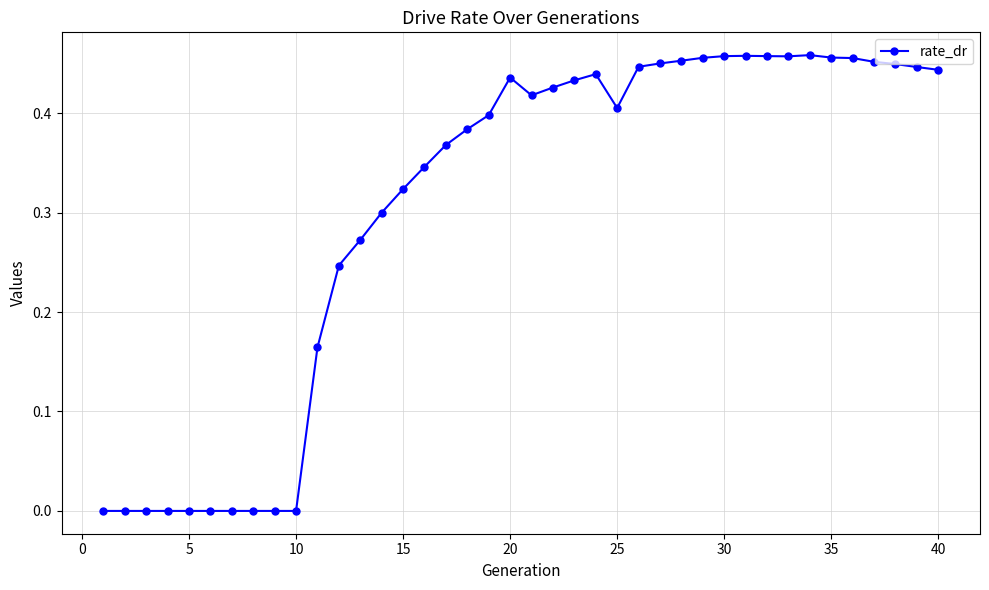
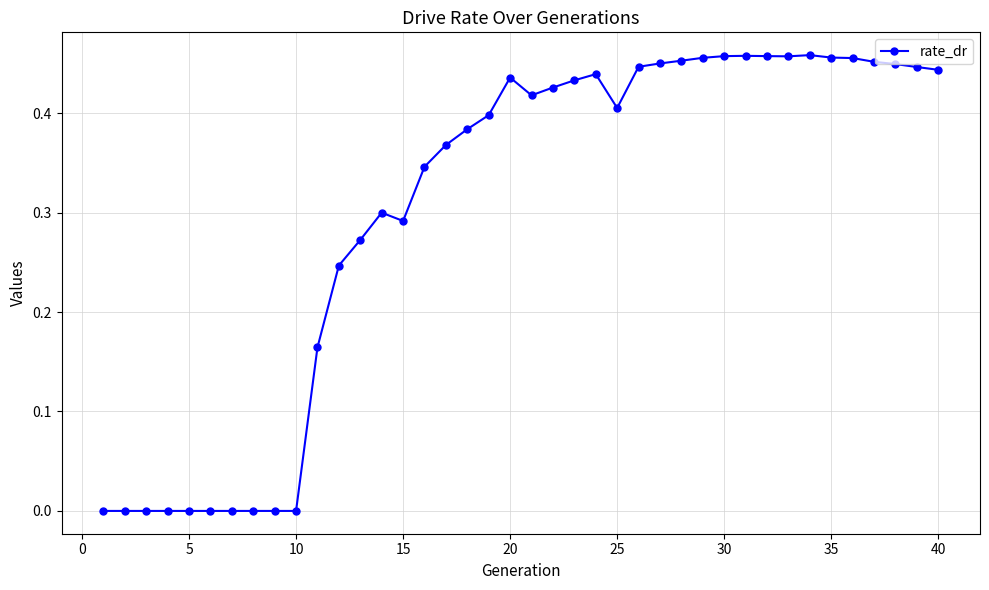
  {
    "5": 0.00,
    "10": 0.00,
-   "15": 0.32,
+   "15": 0.29,
    "20": 0.44,
    "25": 0.41,
    "30": 0.46,
    "35": 0.46,
    "40": 0.44
  }
